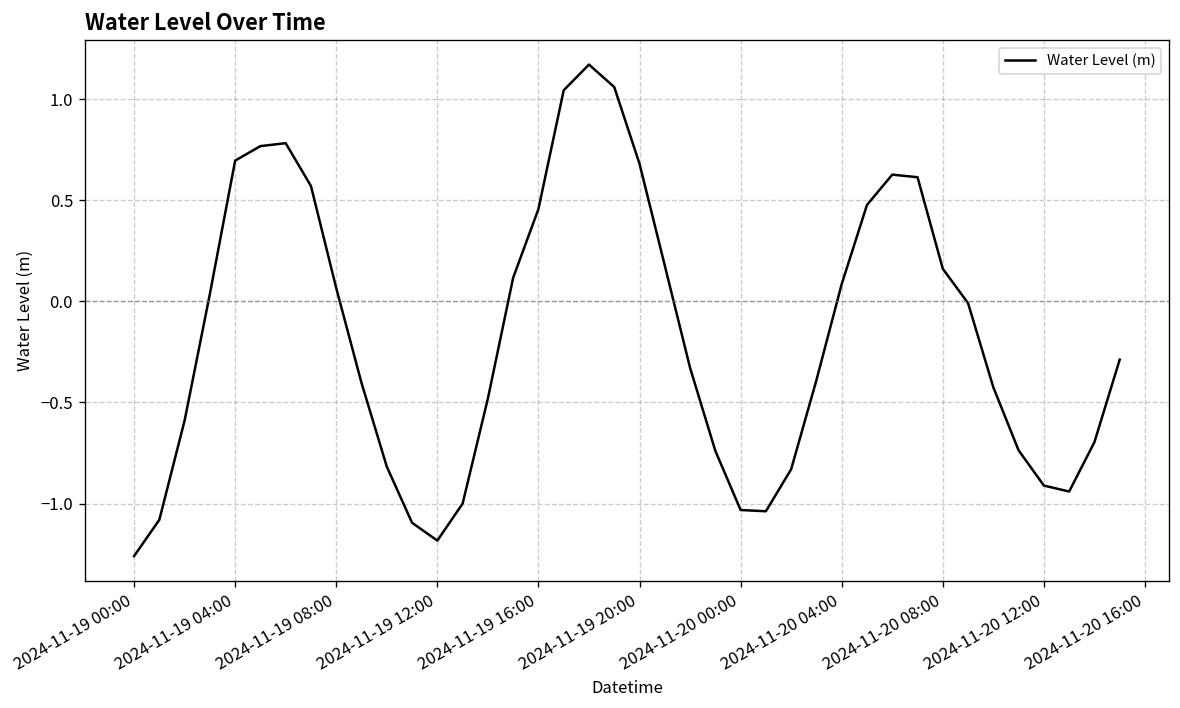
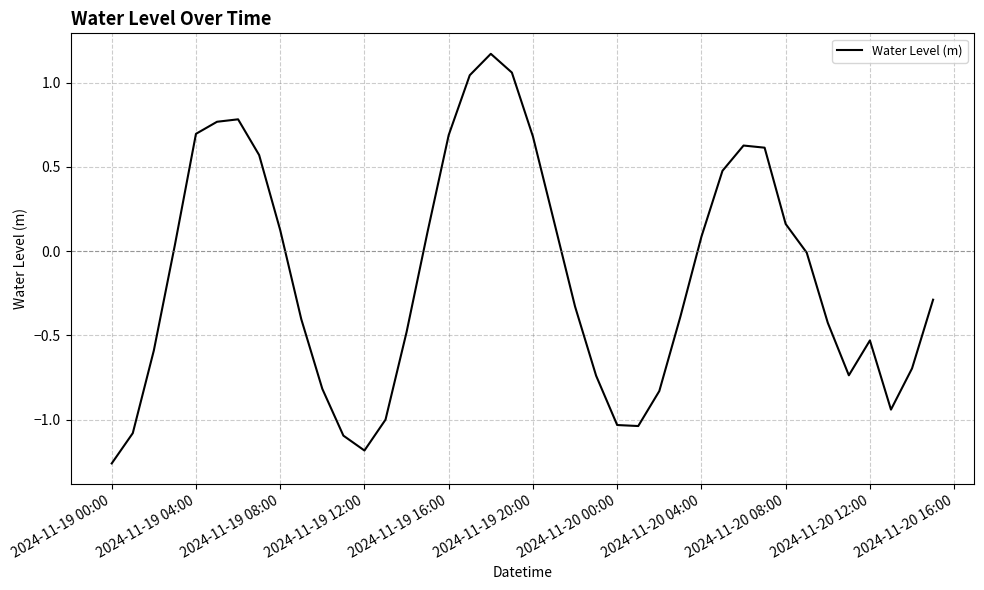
  {
    "2024-11-19 00:00": -1.26,
    "2024-11-19 04:00": 0.70,
-   "2024-11-19 08:00": 0.06,
+   "2024-11-19 08:00": 0.12,
    "2024-11-19 12:00": -1.18,
-   "2024-11-19 16:00": 0.46,
+   "2024-11-19 16:00": 0.69,
    "2024-11-19 20:00": 0.68,
    "2024-11-20 00:00": -1.03,
    "2024-11-20 04:00": 0.09,
    "2024-11-20 08:00": 0.16,
-   "2024-11-20 12:00": -0.91
+   "2024-11-20 12:00": -0.53
  }
